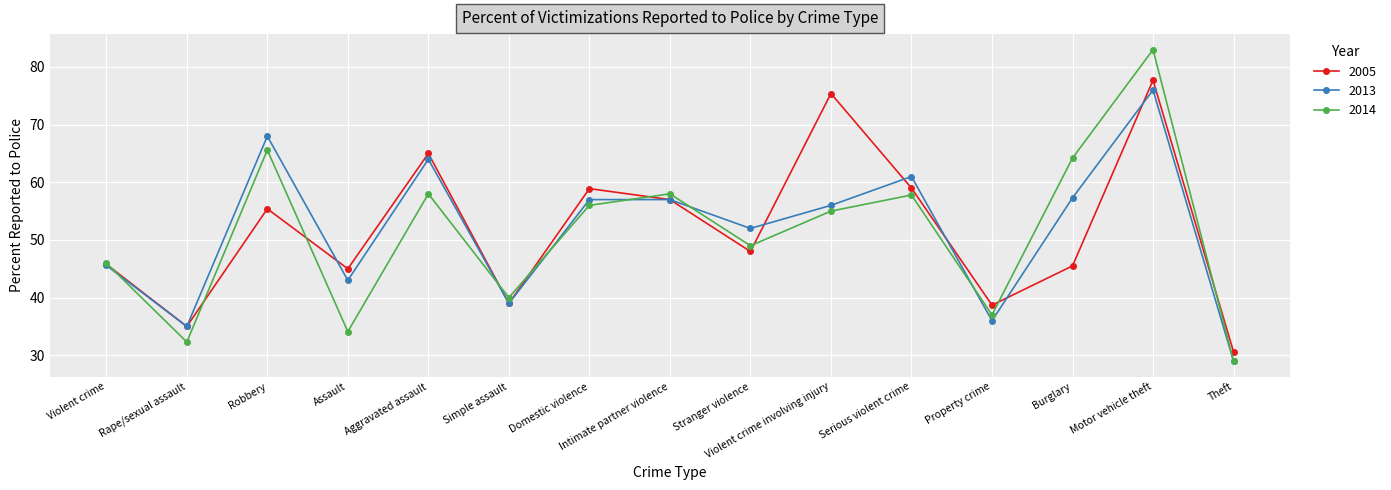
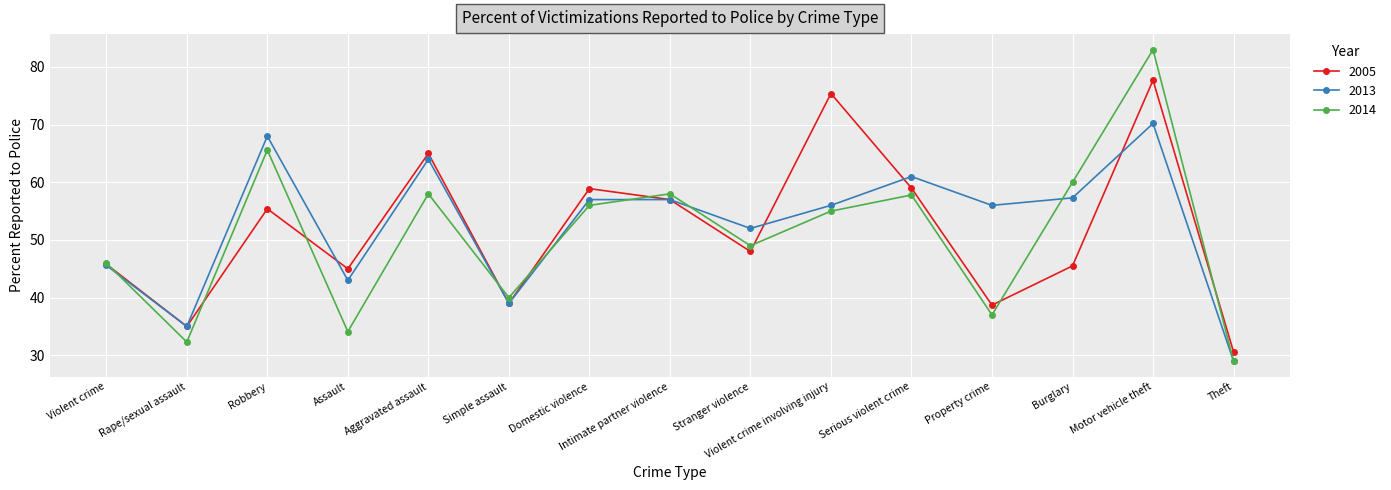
  {
    "2005": {
      "Robbery": 55,
      "Assault": 45,
      "Aggravated assault": 65,
      "Domestic violence": 59,
      "Stranger violence": 48,
      "Violent crime involving injury": 75,
      "Serious violent crime": 59,
      "Property crime": 39,
      "Burglary": 46,
      "Motor vehicle theft": 78,
      "Theft": 31
    },
    "2013": {
      "Robbery": 68,
      "Assault": 43,
      "Aggravated assault": 64,
      "Domestic violence": 57,
      "Stranger violence": 52,
      "Violent crime involving injury": 56,
      "Serious violent crime": 61,
-     "Property crime": 36,
+     "Property crime": 56,
      "Burglary": 57,
-     "Motor vehicle theft": 76
+     "Motor vehicle theft": 70
    },
    "2014": {
      "Rape/sexual assault": 32,
      "Robbery": 66,
      "Assault": 34,
      "Aggravated assault": 58,
      "Simple assault": 40,
      "Domestic violence": 56,
      "Intimate partner violence": 58,
      "Stranger violence": 49,
      "Violent crime involving injury": 55,
      "Serious violent crime": 58,
      "Property crime": 37,
-     "Burglary": 64,
+     "Burglary": 60,
      "Motor vehicle theft": 83
    }
  }
